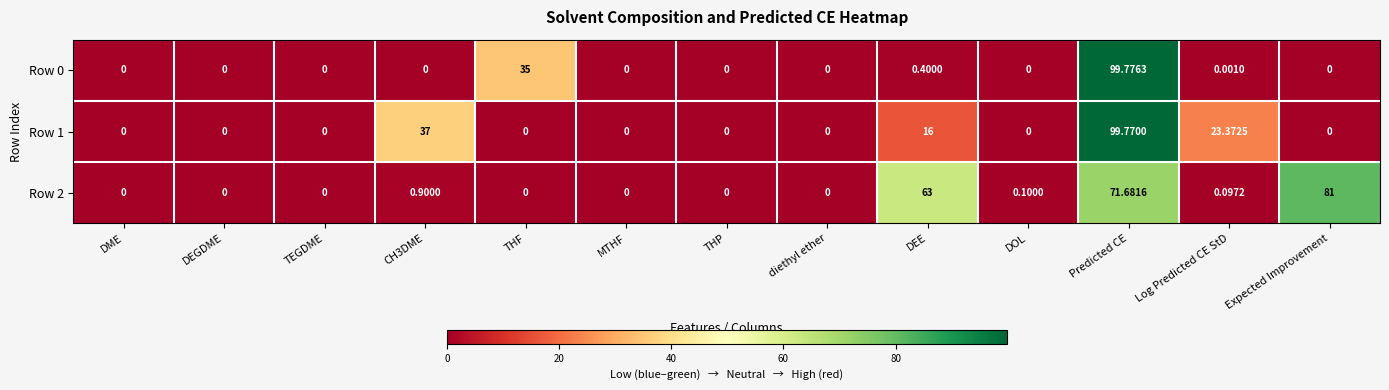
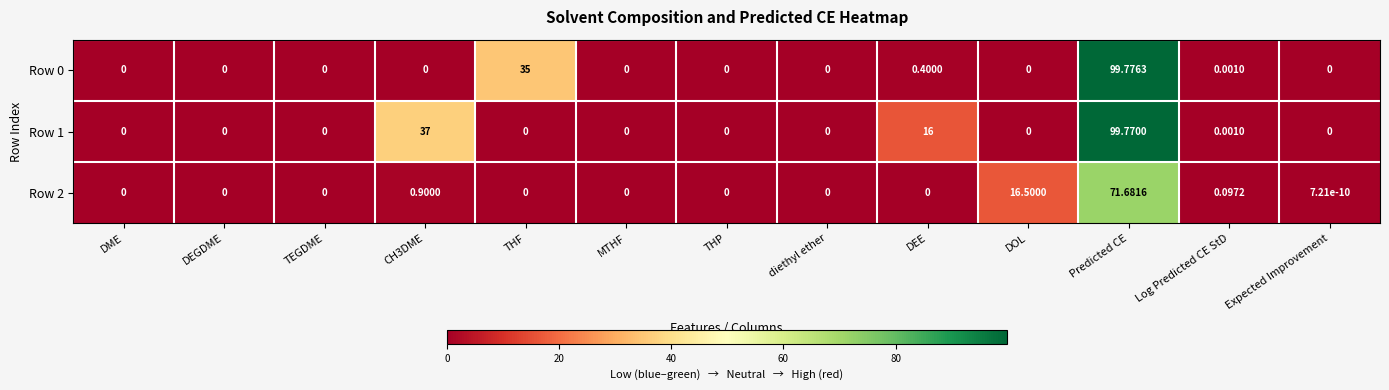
  {
    "Row 0": {
      "DME": "0",
      "DEGDME": "0",
      "TEGDME": "0",
      "CH3DME": "0",
      "THF": "35",
      "MTHF": "0",
      "THP": "0",
      "diethyl ether": "0",
      "DEE": "0.4000",
      "DOL": "0",
      "Predicted CE": "99.7763",
      "Log Predicted CE StD": "0.0010",
      "Expected Improvement": "0"
    },
    "Row 1": {
      "DME": "0",
      "DEGDME": "0",
      "TEGDME": "0",
      "CH3DME": "37",
      "THF": "0",
      "MTHF": "0",
      "THP": "0",
      "diethyl ether": "0",
      "DEE": "16",
      "DOL": "0",
      "Predicted CE": "99.7700",
-     "Log Predicted CE StD": "23.3725",
+     "Log Predicted CE StD": "0.0010",
      "Expected Improvement": "0"
    },
    "Row 2": {
      "DME": "0",
      "DEGDME": "0",
      "TEGDME": "0",
      "CH3DME": "0.9000",
      "THF": "0",
      "MTHF": "0",
      "THP": "0",
      "diethyl ether": "0",
-     "DEE": "63",
-     "DOL": "0.1000",
+     "DEE": "0",
+     "DOL": "16.5000",
      "Predicted CE": "71.6816",
      "Log Predicted CE StD": "0.0972",
-     "Expected Improvement": "81"
+     "Expected Improvement": "7.21e-10"
    }
  }
